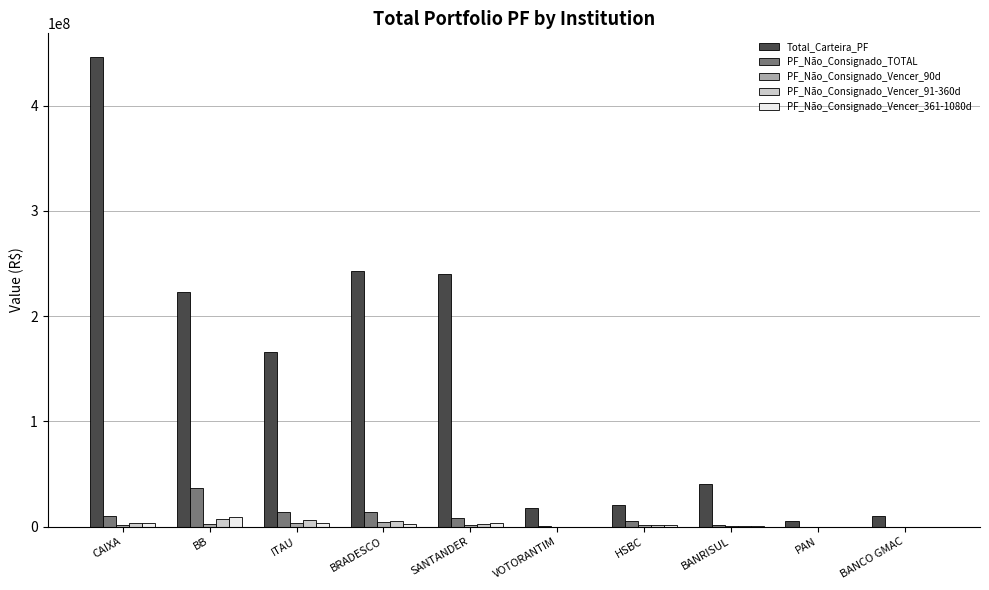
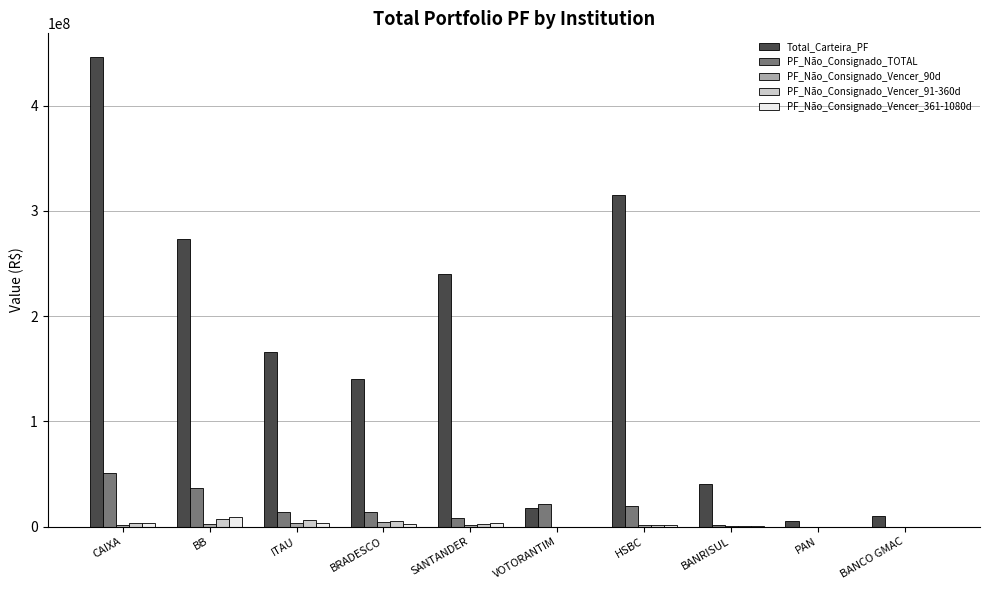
  {
    "Total_Carteira_PF": {
      "CAIXA": 446000000,
-     "BB": 223000000,
+     "BB": 273000000,
      "ITAU": 166000000,
-     "BRADESCO": 243000000,
+     "BRADESCO": 140000000,
      "SANTANDER": 240000000,
      "VOTORANTIM": 18000000,
-     "HSBC": 20000000,
+     "HSBC": 316000000,
      "BANRISUL": 41000000,
      "PAN": 6000000,
      "BANCO GMAC": 10000000
    },
    "PF_Não_Consignado_TOTAL": {
-     "CAIXA": 10000000,
+     "CAIXA": 51000000,
      "BB": 36000000,
      "ITAU": 14000000,
      "BRADESCO": 13000000,
      "SANTANDER": 8000000,
-     "VOTORANTIM": 0,
-     "HSBC": 5000000,
+     "VOTORANTIM": 21000000,
+     "HSBC": 19000000,
      "BANCO GMAC": 0
    }
  }
